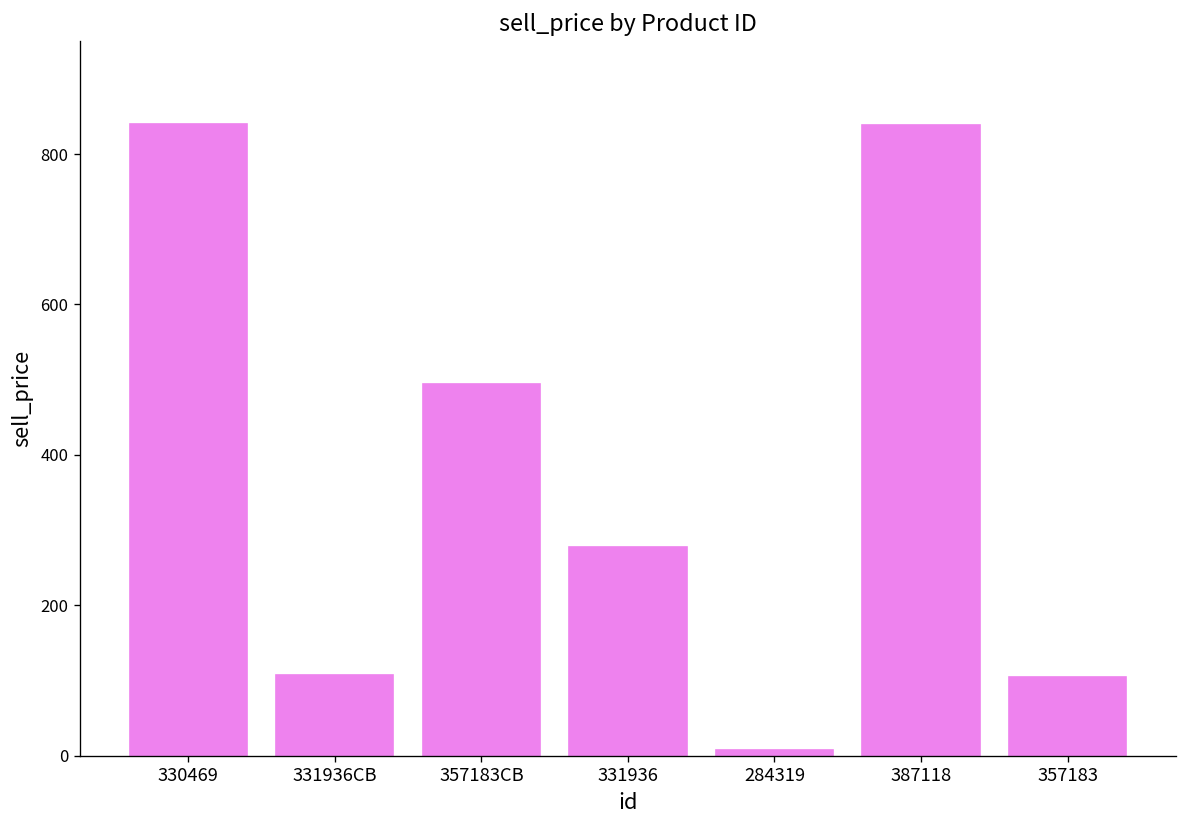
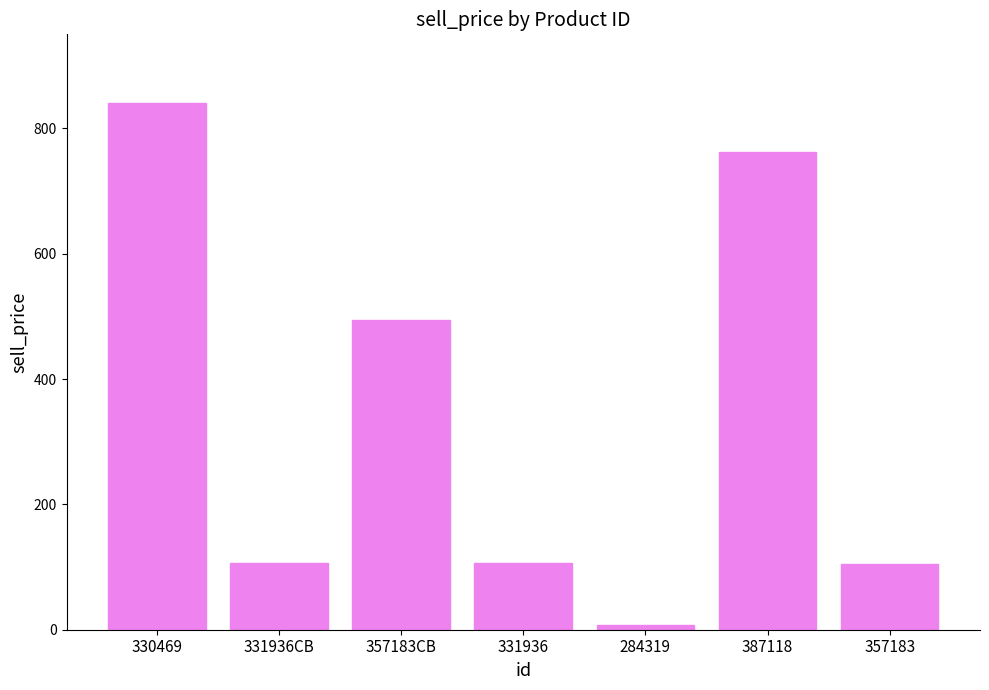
  {
    "330469": 840,
    "331936CB": 110,
    "357183CB": 490,
-   "331936": 280,
+   "331936": 110,
    "284319": 10,
-   "387118": 840,
+   "387118": 760,
    "357183": 110
  }
